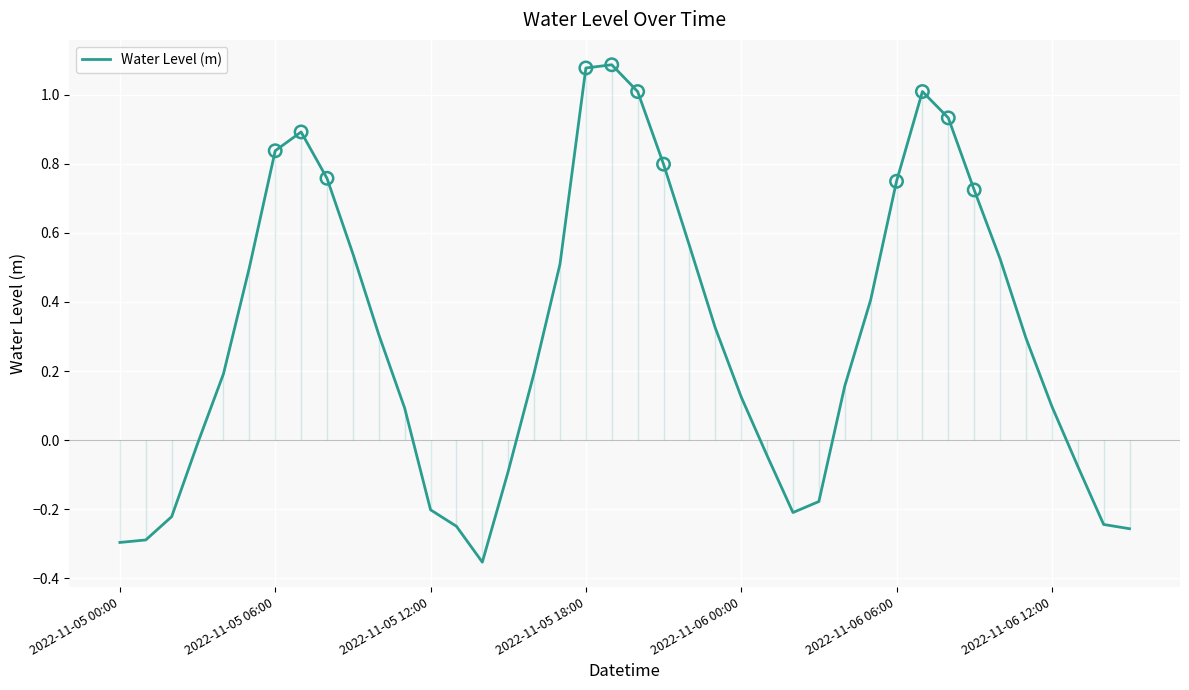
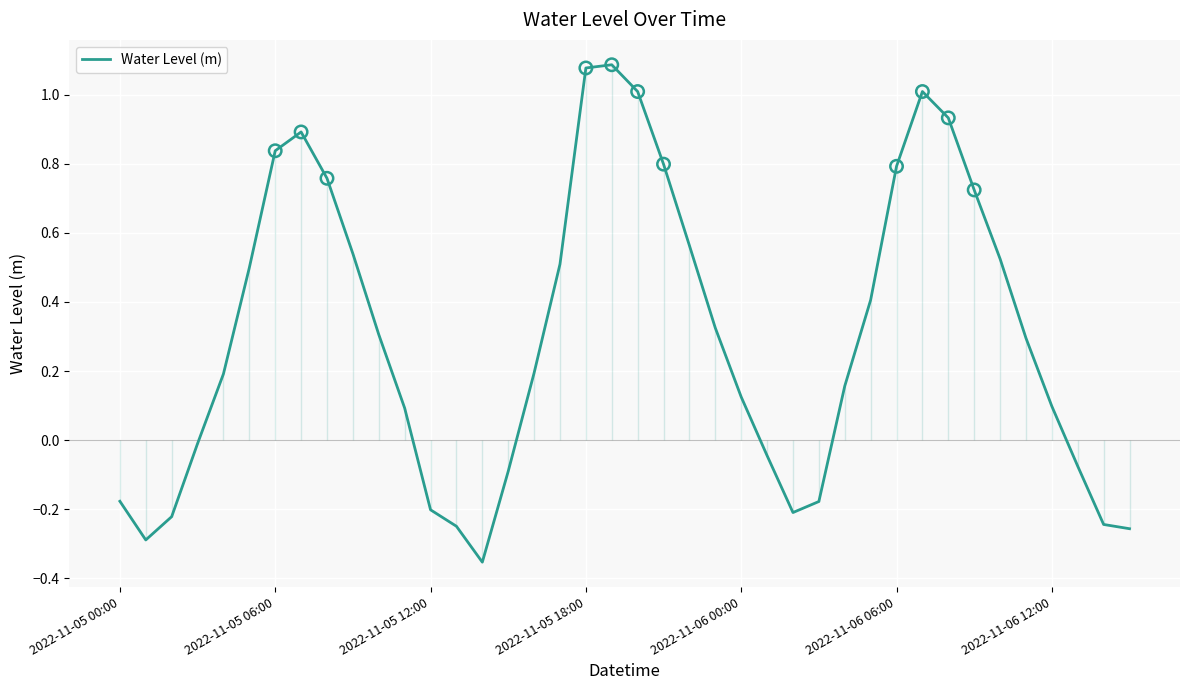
  {
    "Water Level (m)": {
-     "2022-11-05 00:00": -0.30,
+     "2022-11-05 00:00": -0.18,
      "2022-11-05 12:00": -0.20,
      "2022-11-06 00:00": 0.13,
-     "2022-11-06 06:00": 0.75,
+     "2022-11-06 06:00": 0.79,
      "2022-11-06 12:00": 0.10
    }
  }
